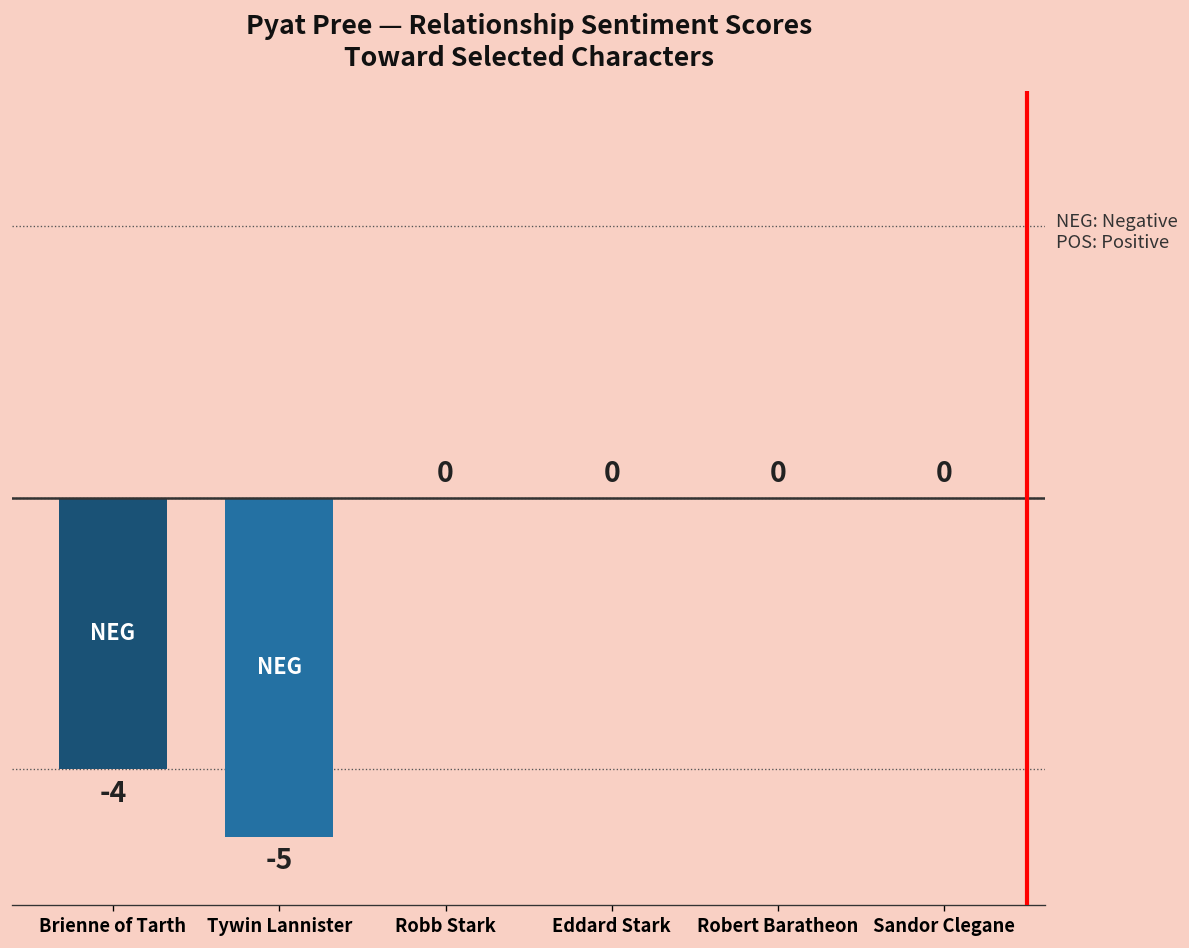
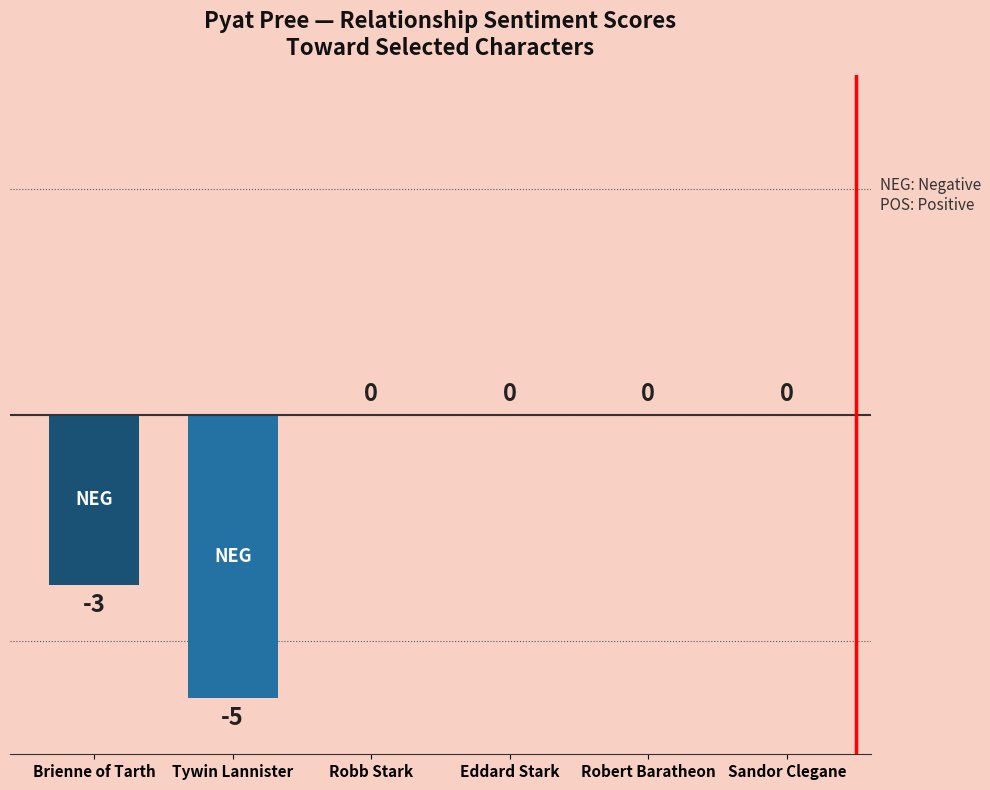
  {
-   "Brienne of Tarth": -4,
+   "Brienne of Tarth": -3,
    "Tywin Lannister": -5,
    "Robb Stark": 0,
    "Eddard Stark": 0,
    "Robert Baratheon": 0,
    "Sandor Clegane": 0
  }
